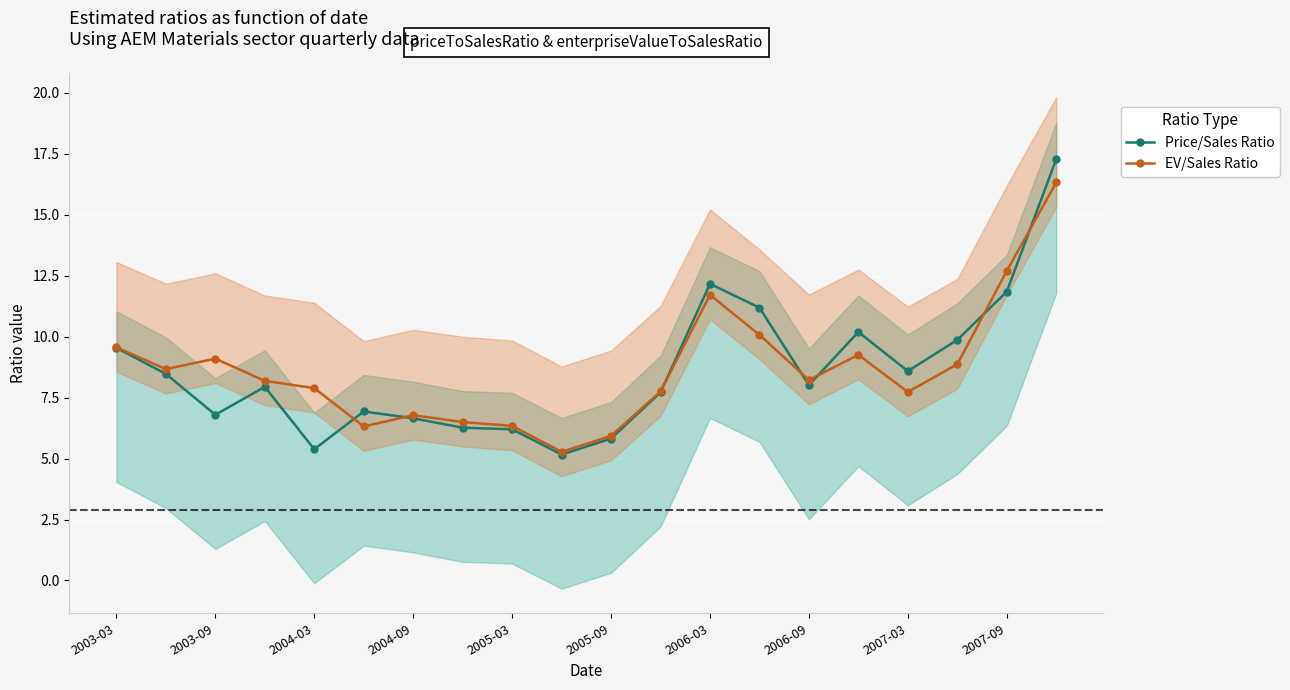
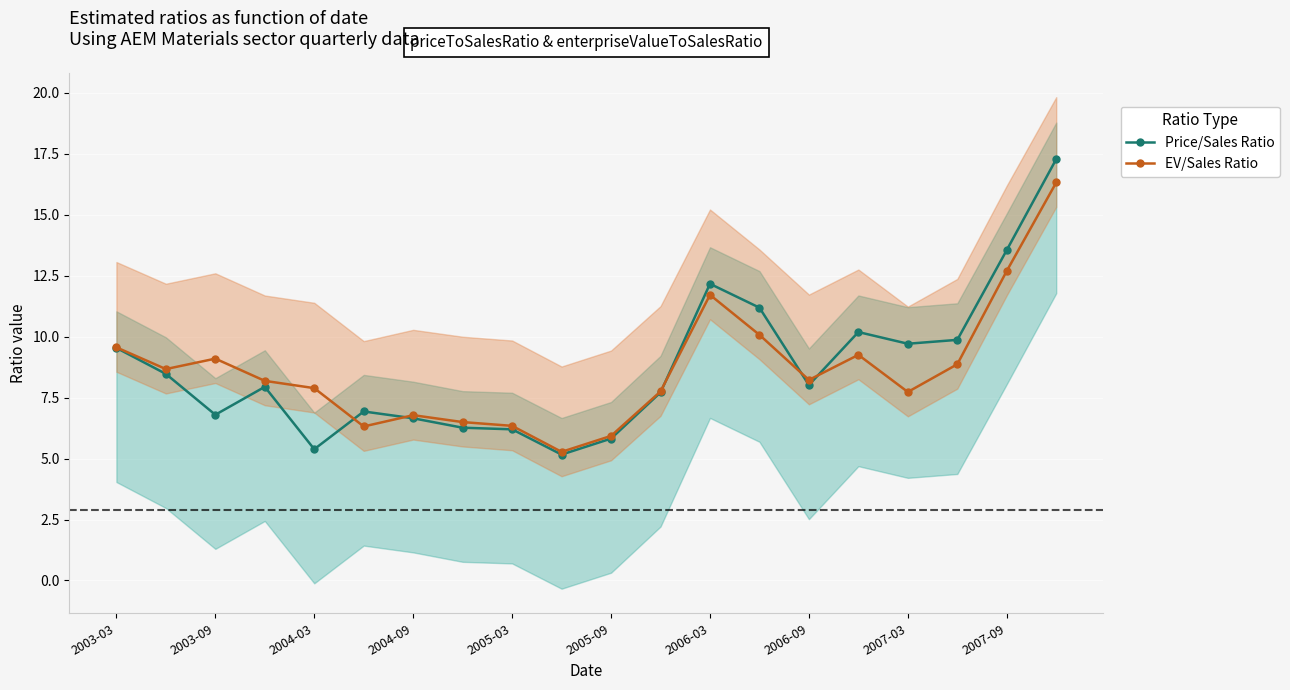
  {
    "Price/Sales Ratio": {
      "2003-09": 6.8,
      "2004-03": 5.4,
      "2004-09": 6.7,
      "2005-03": 6.2,
      "2005-09": 5.8,
      "2006-03": 12.2,
      "2006-09": 8.0,
-     "2007-03": 8.6,
-     "2007-09": 11.8
+     "2007-03": 9.7,
+     "2007-09": 13.6
    }
  }
